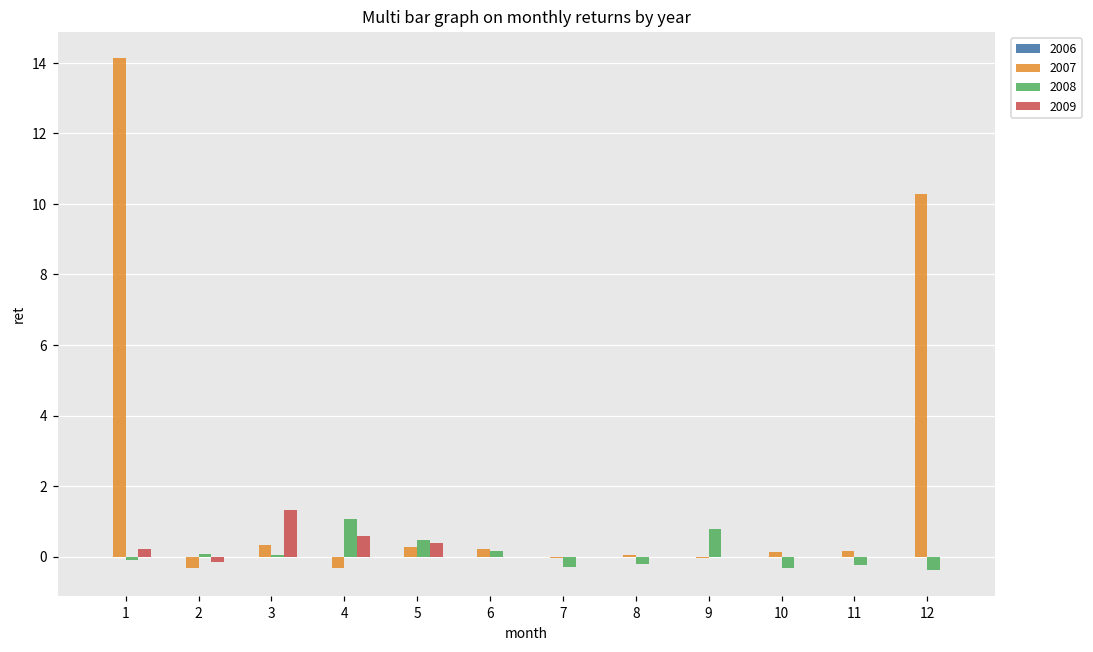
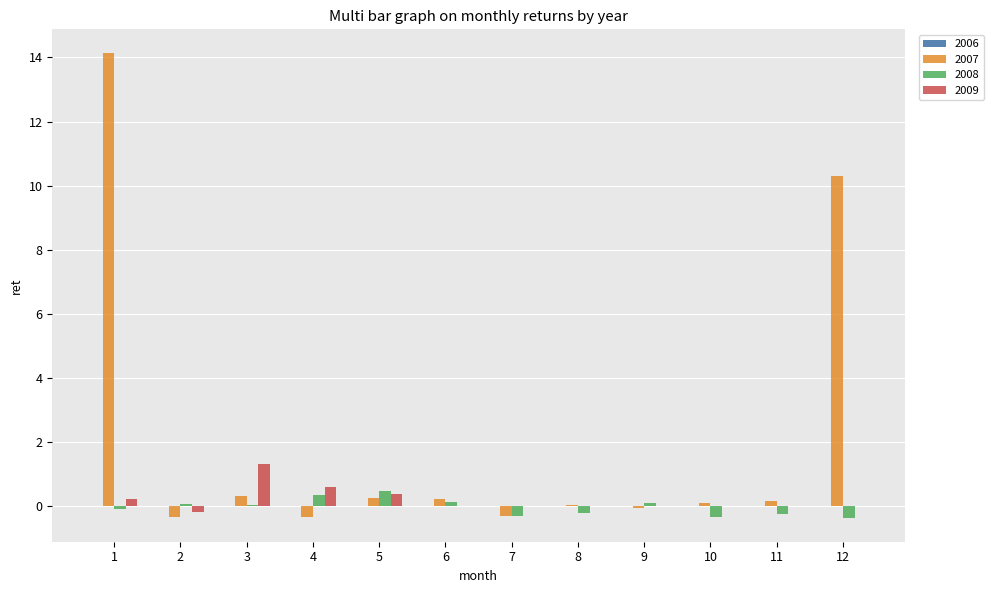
  {
    "2006": {
      "1": 0.0,
      "2": 0.0,
      "3": 0.0,
      "4": 0.0,
      "5": 0.0,
      "6": 0.0,
      "7": 0.0,
      "8": 0.0,
      "9": 0.0,
      "10": 0.0,
      "11": 0.0,
      "12": 0.0
    },
    "2007": {
      "1": 14.2,
      "2": -0.3,
      "3": 0.3,
      "4": -0.3,
      "5": 0.3,
      "6": 0.2,
-     "7": 0.0,
+     "7": -0.3,
      "10": 0.1,
      "11": 0.2,
      "12": 10.3
    },
    "2008": {
      "1": -0.1,
-     "4": 1.1,
+     "4": 0.4,
      "5": 0.5,
      "6": 0.1,
      "7": -0.3,
      "8": -0.2,
-     "9": 0.8,
+     "9": 0.1,
      "10": -0.3,
      "11": -0.2,
      "12": -0.4
    },
    "2009": {
      "1": 0.2,
      "2": -0.2,
      "3": 1.3,
      "4": 0.6,
      "5": 0.4,
      "6": 0.0,
      "7": 0.0,
      "8": 0.0,
      "9": 0.0,
      "10": 0.0,
      "11": 0.0,
      "12": 0.0
    }
  }
